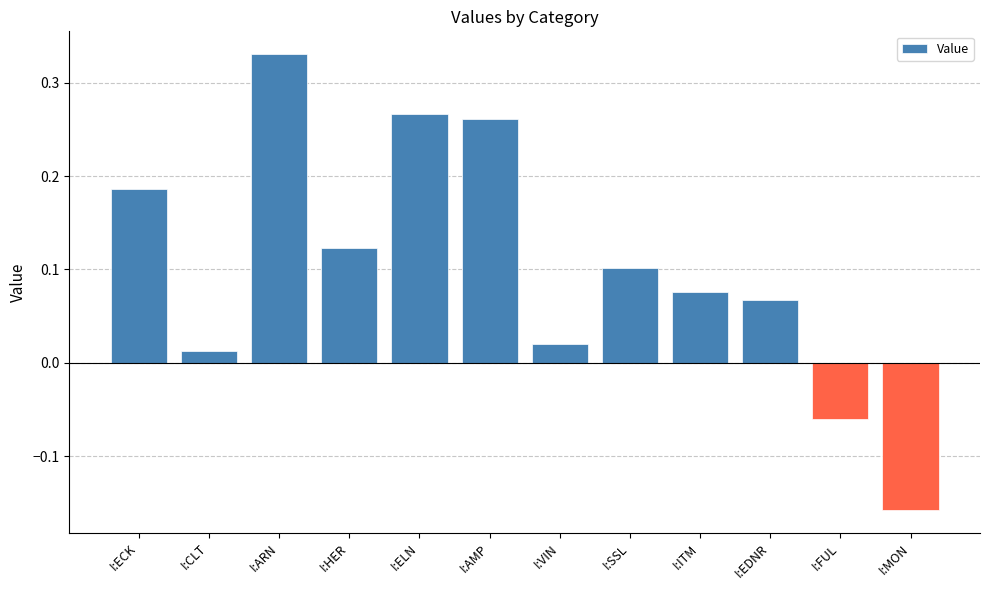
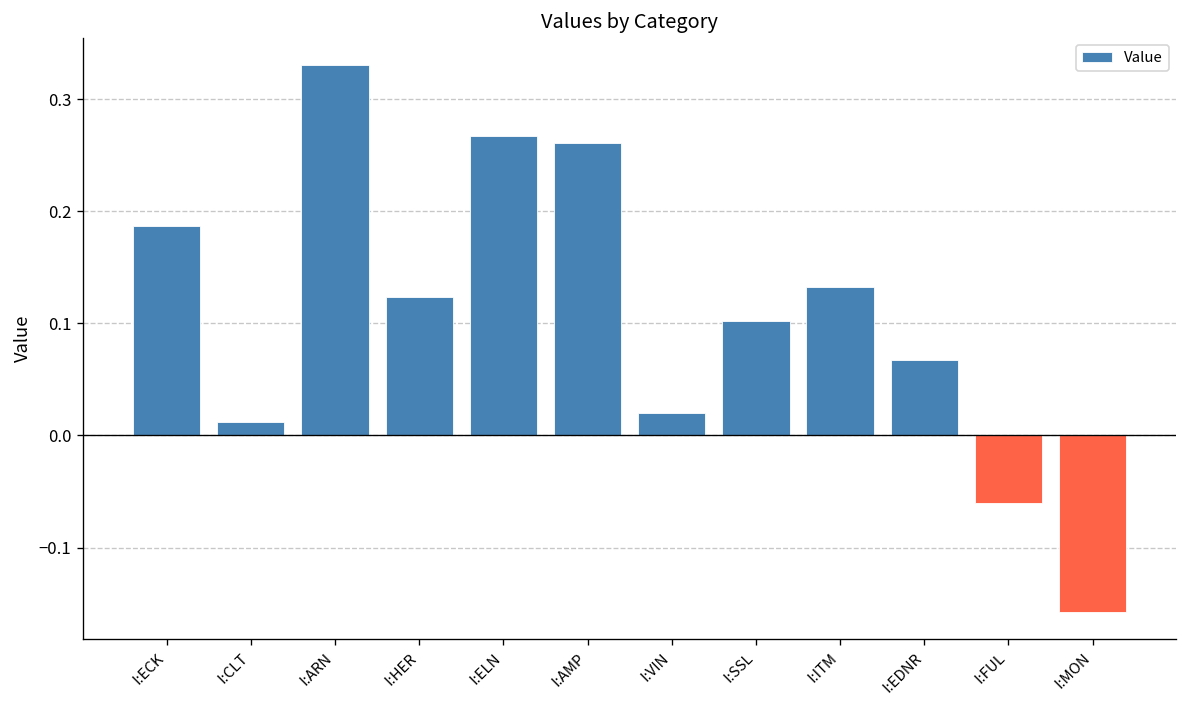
  {
    "I:ECK": 0.19,
    "I:CLT": 0.01,
    "I:ARN": 0.33,
    "I:HER": 0.12,
    "I:ELN": 0.27,
    "I:AMP": 0.26,
    "I:VIN": 0.02,
    "I:SSL": 0.10,
-   "I:ITM": 0.08,
+   "I:ITM": 0.13,
    "I:EDNR": 0.07,
    "I:FUL": -0.06,
    "I:MON": -0.16
  }
